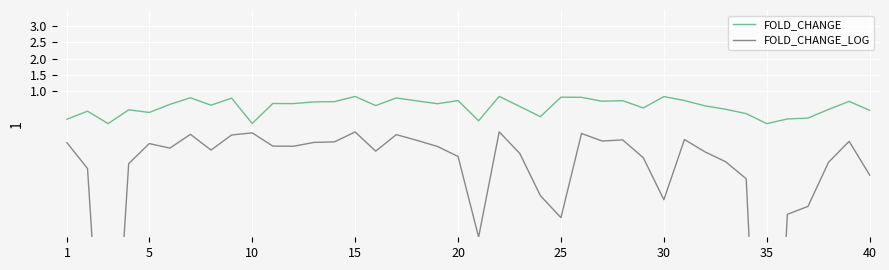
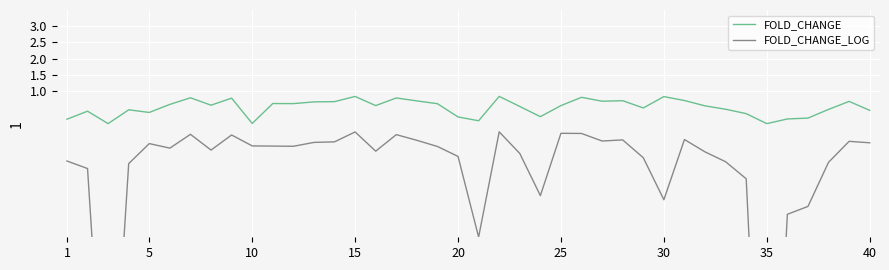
  {
    "FOLD_CHANGE": {
      "1": 0.1,
      "5": 0.3,
      "10": 0.0,
      "15": 0.8,
-     "20": 0.7,
-     "25": 0.8,
+     "20": 0.2,
+     "25": 0.6,
      "30": 0.8,
      "35": 0.0,
      "40": 0.4
    },
    "FOLD_CHANGE_LOG": {
-     "1": -0.6,
+     "1": -1.2,
      "5": -0.6,
-     "10": -0.3,
+     "10": -0.7,
      "15": -0.3,
      "20": -1.0,
-     "25": -2.9,
+     "25": -0.3,
      "30": -2.3,
-     "40": -1.6
+     "40": -0.6
    }
  }
